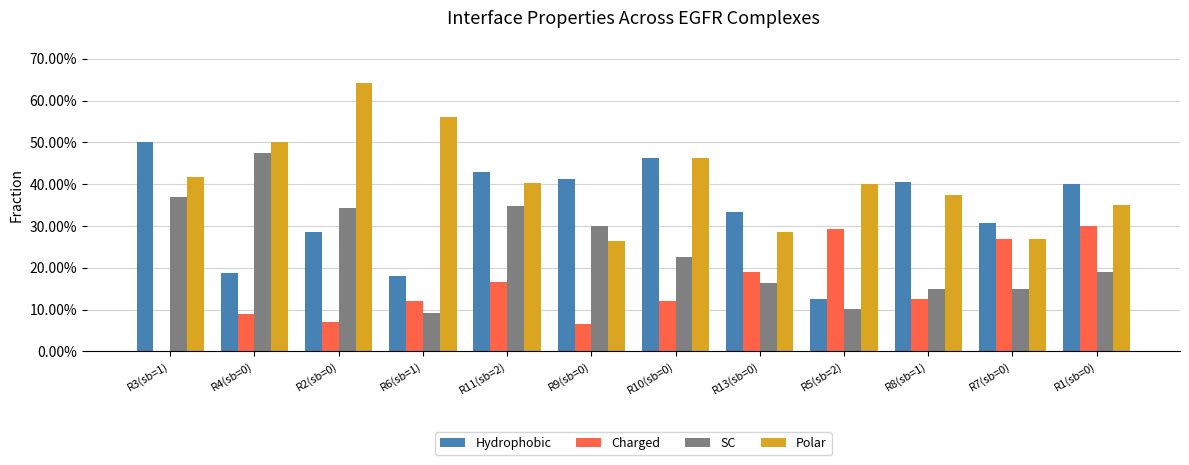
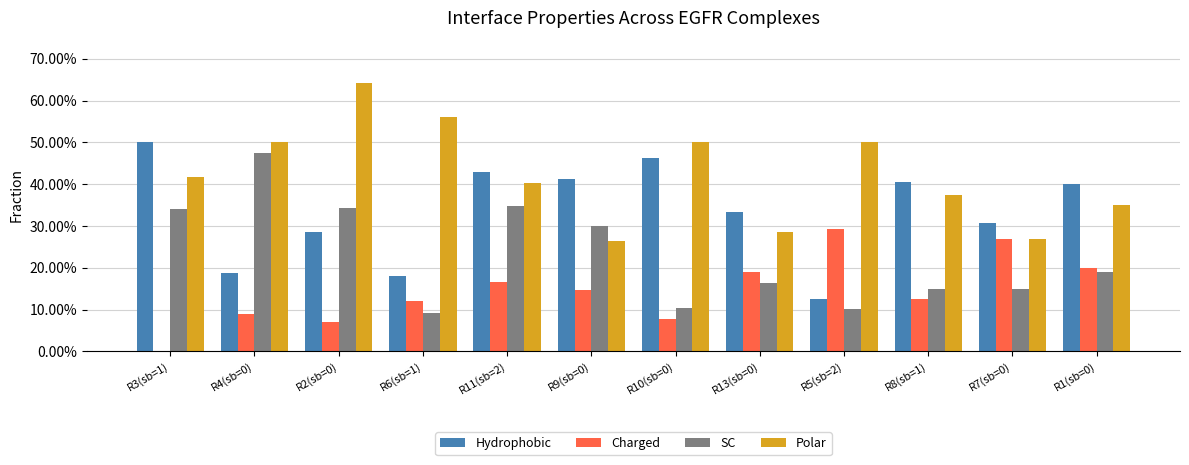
  {
    "Hydrophobic": {
      "R3(sb=1)": "50%",
      "R4(sb=0)": "19%",
      "R2(sb=0)": "29%",
      "R6(sb=1)": "18%",
      "R11(sb=2)": "43%",
      "R9(sb=0)": "41%",
      "R10(sb=0)": "46%",
      "R13(sb=0)": "33%",
      "R5(sb=2)": "13%",
      "R8(sb=1)": "41%",
      "R7(sb=0)": "31%",
      "R1(sb=0)": "40%"
    },
    "Charged": {
      "R3(sb=1)": "0%",
      "R4(sb=0)": "9%",
      "R2(sb=0)": "7%",
      "R6(sb=1)": "12%",
      "R11(sb=2)": "17%",
-     "R9(sb=0)": "7%",
-     "R10(sb=0)": "12%",
+     "R9(sb=0)": "15%",
+     "R10(sb=0)": "8%",
      "R13(sb=0)": "19%",
      "R5(sb=2)": "29%",
      "R8(sb=1)": "13%",
      "R7(sb=0)": "27%",
-     "R1(sb=0)": "30%"
+     "R1(sb=0)": "20%"
    },
    "SC": {
-     "R3(sb=1)": "37%",
+     "R3(sb=1)": "34%",
      "R4(sb=0)": "48%",
      "R2(sb=0)": "34%",
      "R6(sb=1)": "9%",
      "R11(sb=2)": "35%",
      "R9(sb=0)": "30%",
-     "R10(sb=0)": "23%",
+     "R10(sb=0)": "10%",
      "R13(sb=0)": "16%",
      "R5(sb=2)": "10%",
      "R8(sb=1)": "15%",
      "R7(sb=0)": "15%",
      "R1(sb=0)": "19%"
    },
    "Polar": {
      "R3(sb=1)": "42%",
      "R4(sb=0)": "50%",
      "R2(sb=0)": "64%",
      "R6(sb=1)": "56%",
      "R11(sb=2)": "40%",
      "R9(sb=0)": "27%",
-     "R10(sb=0)": "46%",
+     "R10(sb=0)": "50%",
      "R13(sb=0)": "29%",
-     "R5(sb=2)": "40%",
+     "R5(sb=2)": "50%",
      "R8(sb=1)": "38%",
      "R7(sb=0)": "27%",
      "R1(sb=0)": "35%"
    }
  }
